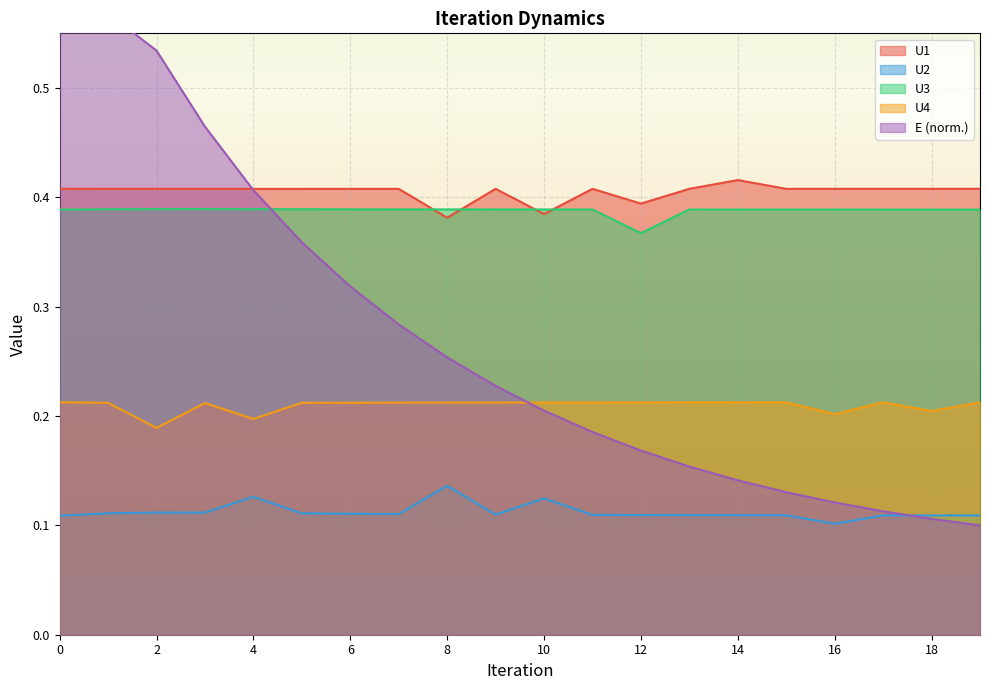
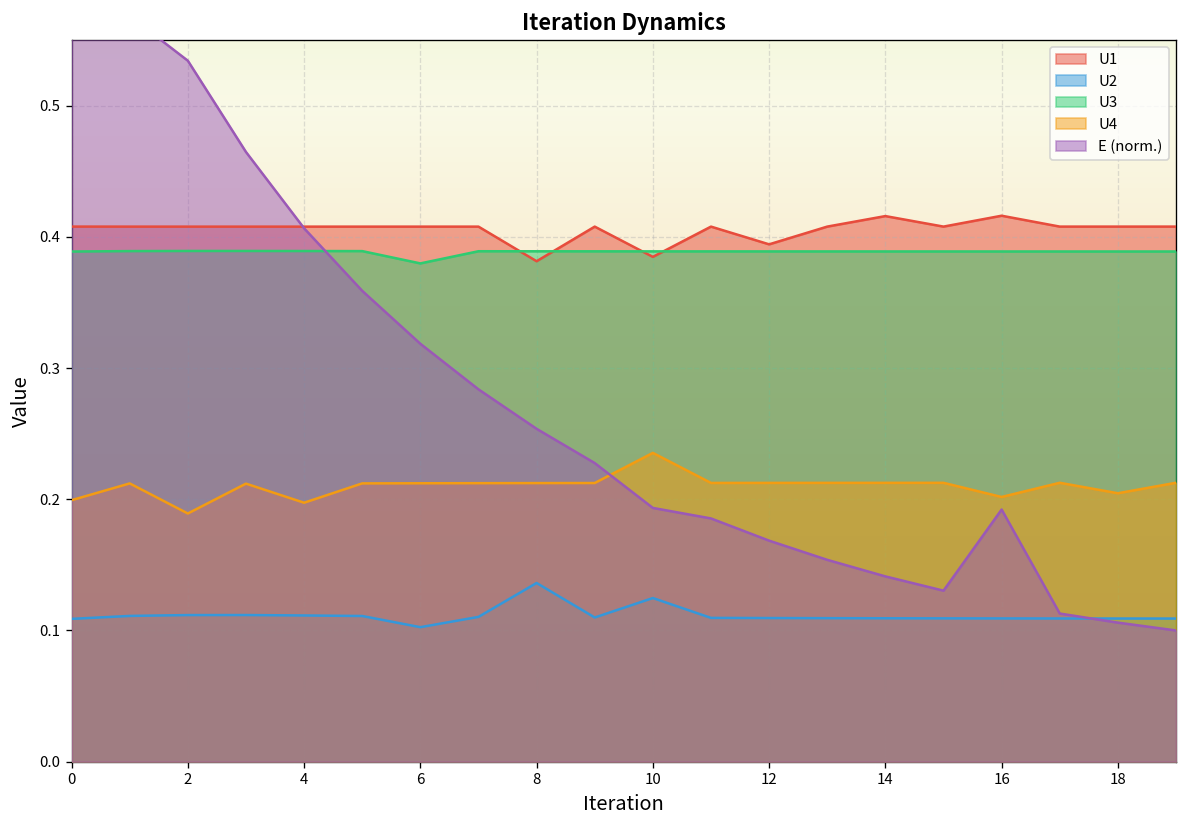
  {
    "U1": {
      "0": 0.408,
      "2": 0.408,
      "6": 0.408,
      "8": 0.381,
      "10": 0.385,
      "12": 0.394,
      "14": 0.416,
-     "16": 0.408,
+     "16": 0.416,
      "18": 0.408
    },
    "U2": {
      "0": 0.109,
      "2": 0.112,
-     "4": 0.126,
-     "6": 0.111,
+     "4": 0.111,
+     "6": 0.102,
      "8": 0.136,
      "10": 0.125,
      "12": 0.109,
      "14": 0.109,
-     "16": 0.101,
+     "16": 0.109,
      "18": 0.109
    },
    "U3": {
      "0": 0.389,
      "2": 0.389,
      "4": 0.389,
-     "6": 0.389,
+     "6": 0.380,
      "8": 0.389,
      "10": 0.389,
-     "12": 0.367,
+     "12": 0.389,
      "14": 0.389,
      "16": 0.389,
      "18": 0.389
    },
    "U4": {
-     "0": 0.213,
+     "0": 0.199,
      "2": 0.189,
      "4": 0.197,
      "6": 0.212,
      "8": 0.212,
-     "10": 0.212,
+     "10": 0.235,
      "12": 0.212,
      "14": 0.213,
      "16": 0.202,
      "18": 0.205
    },
    "E (norm.)": {
      "2": 0.534,
      "6": 0.318,
      "8": 0.254,
-     "10": 0.205,
+     "10": 0.193,
      "12": 0.168,
      "14": 0.141,
-     "16": 0.121,
+     "16": 0.192,
      "18": 0.106
    }
  }
